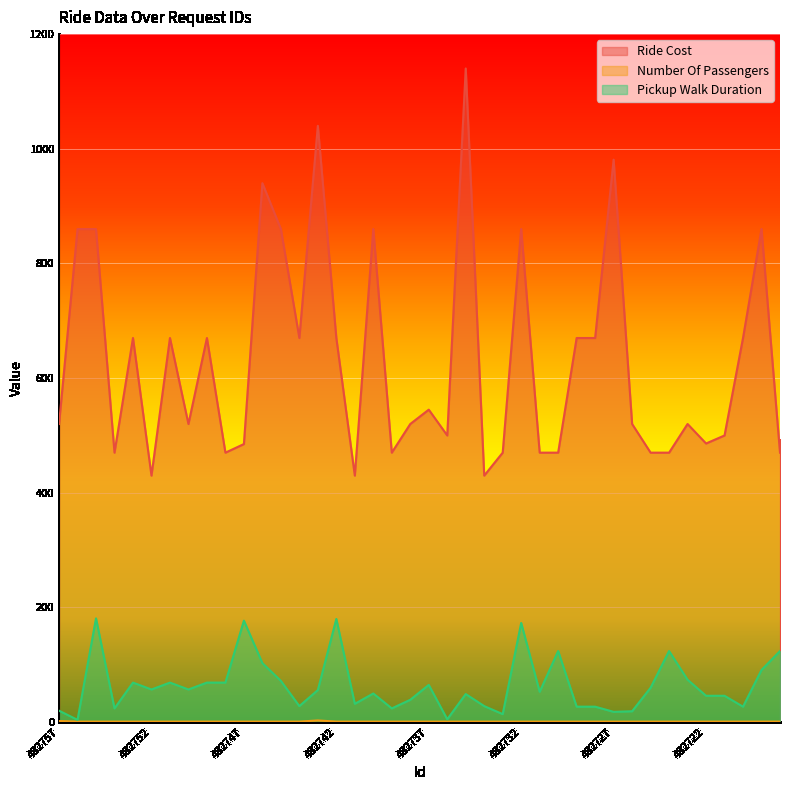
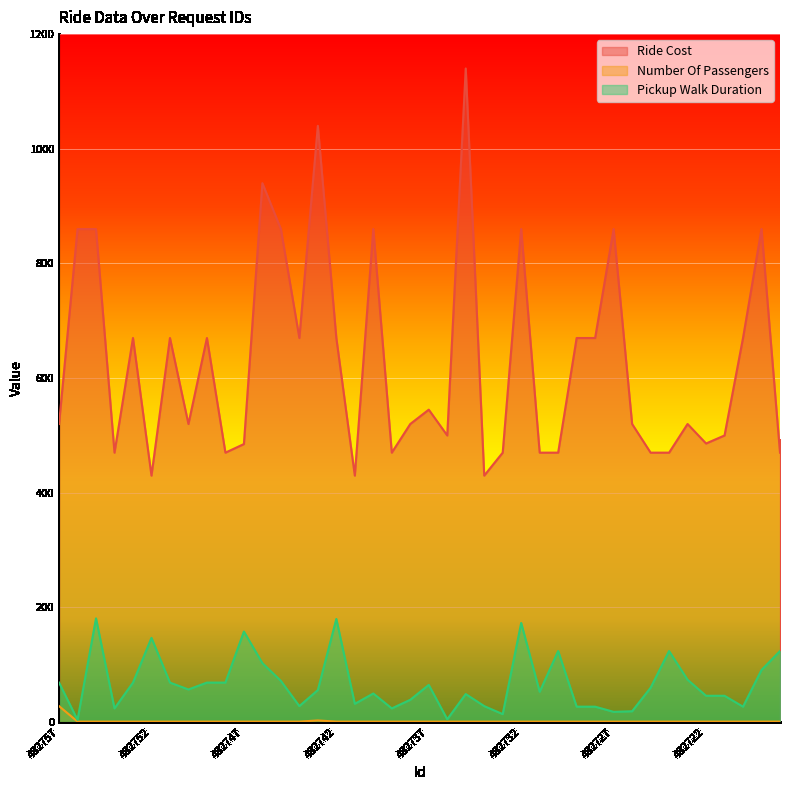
  {
    "Ride Cost": {
      "482757": 520,
      "482752": 430,
      "482747": 490,
      "482742": 670,
      "482737": 550,
      "482732": 860,
-     "482727": 980,
+     "482727": 860,
      "482722": 490
    },
    "Number Of Passengers": {
-     "482757": 0,
+     "482757": 30,
      "482752": 0,
      "482747": 0,
      "482742": 0,
      "482737": 0,
      "482732": 0,
      "482727": 0,
      "482722": 0
    },
    "Pickup Walk Duration": {
-     "482757": 20,
-     "482752": 60,
-     "482747": 180,
+     "482757": 70,
+     "482752": 150,
+     "482747": 160,
      "482742": 180,
      "482737": 70,
      "482732": 170,
      "482727": 20,
      "482722": 50
    }
  }
